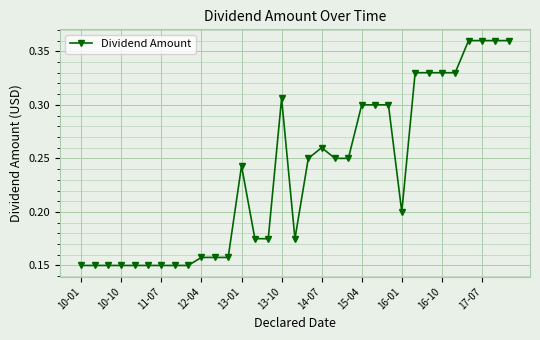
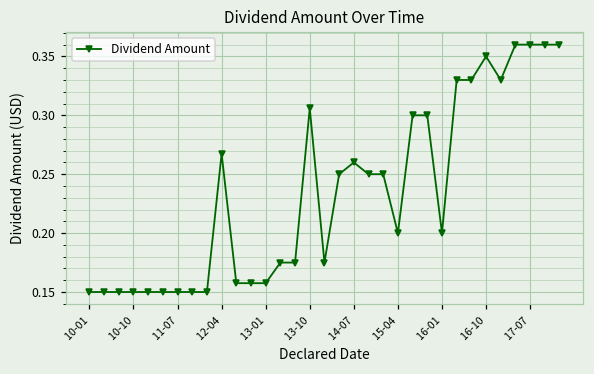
  {
    "10-01": 0.150,
    "10-10": 0.150,
    "11-07": 0.150,
-   "12-04": 0.158,
-   "13-01": 0.243,
+   "12-04": 0.267,
+   "13-01": 0.158,
    "13-10": 0.306,
    "14-07": 0.260,
-   "15-04": 0.3,
+   "15-04": 0.2,
    "16-01": 0.200,
-   "16-10": 0.33,
+   "16-10": 0.35,
    "17-07": 0.360
  }
